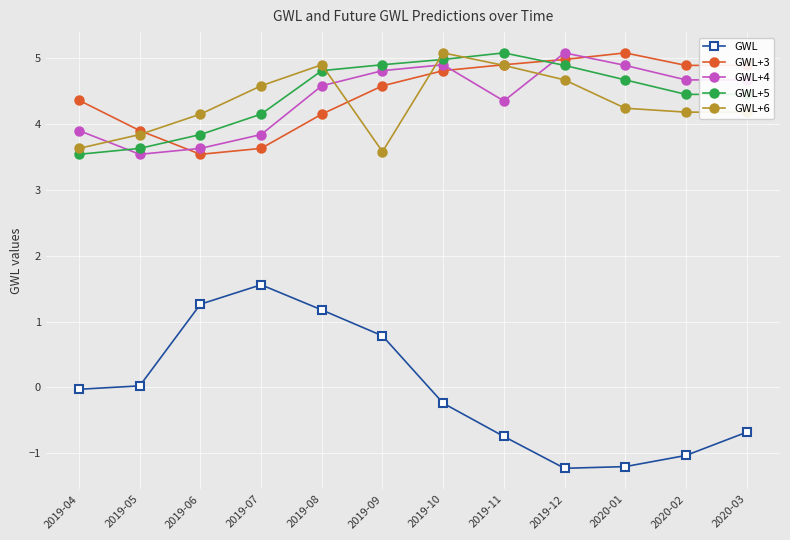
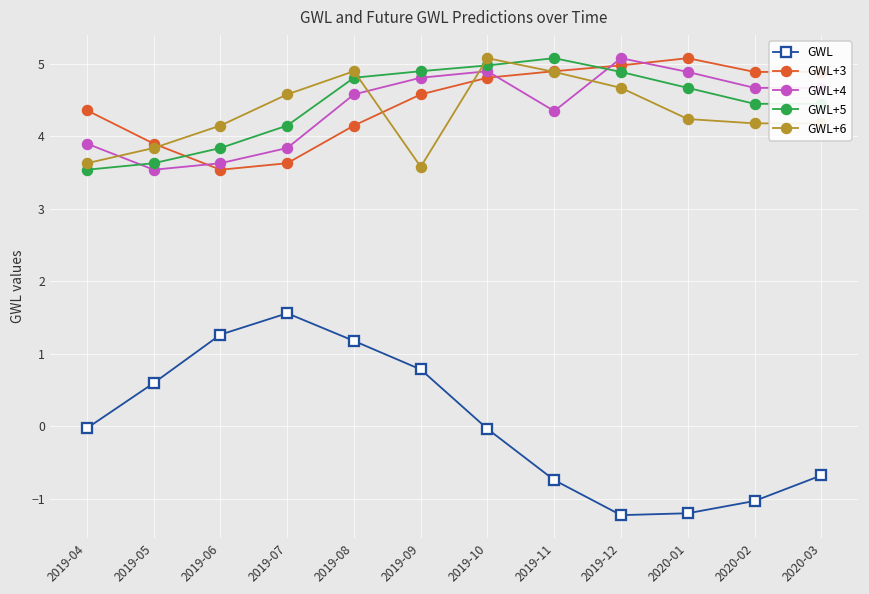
  {
    "GWL": {
      "2019-04": 0.0,
-     "2019-05": 0.0,
+     "2019-05": 0.6,
      "2019-06": 1.3,
      "2019-07": 1.6,
      "2019-08": 1.2,
      "2019-09": 0.8,
-     "2019-10": -0.2,
+     "2019-10": 0.0,
      "2019-11": -0.7,
      "2019-12": -1.2,
      "2020-01": -1.2,
      "2020-02": -1.0,
      "2020-03": -0.7
    },
    "GWL+3": {
      "2019-04": 4.4,
      "2019-05": 3.9,
      "2019-06": 3.5,
      "2019-07": 3.6,
      "2019-08": 4.2,
      "2019-09": 4.6,
      "2019-10": 4.8,
      "2019-12": 5.0,
      "2020-01": 5.1,
      "2020-02": 4.9
    },
    "GWL+4": {
      "2019-04": 3.9,
      "2019-05": 3.5,
      "2019-06": 3.6,
      "2019-07": 3.8,
      "2019-08": 4.6,
      "2019-09": 4.8,
      "2019-10": 4.9,
      "2019-11": 4.4,
      "2019-12": 5.1,
      "2020-01": 4.9,
      "2020-02": 4.7
    },
    "GWL+5": {
      "2019-04": 3.5,
      "2019-05": 3.6,
      "2019-06": 3.8,
      "2019-07": 4.2,
      "2019-08": 4.8,
      "2019-09": 4.9,
      "2019-10": 5.0,
      "2019-11": 5.1,
      "2019-12": 4.9,
      "2020-01": 4.7,
      "2020-02": 4.5
    },
    "GWL+6": {
      "2019-04": 3.6,
      "2019-05": 3.8,
      "2019-06": 4.2,
      "2019-07": 4.6,
      "2019-08": 4.9,
      "2019-09": 3.6,
      "2019-10": 5.1,
      "2019-12": 4.7,
      "2020-01": 4.2,
      "2020-02": 4.2
    }
  }
